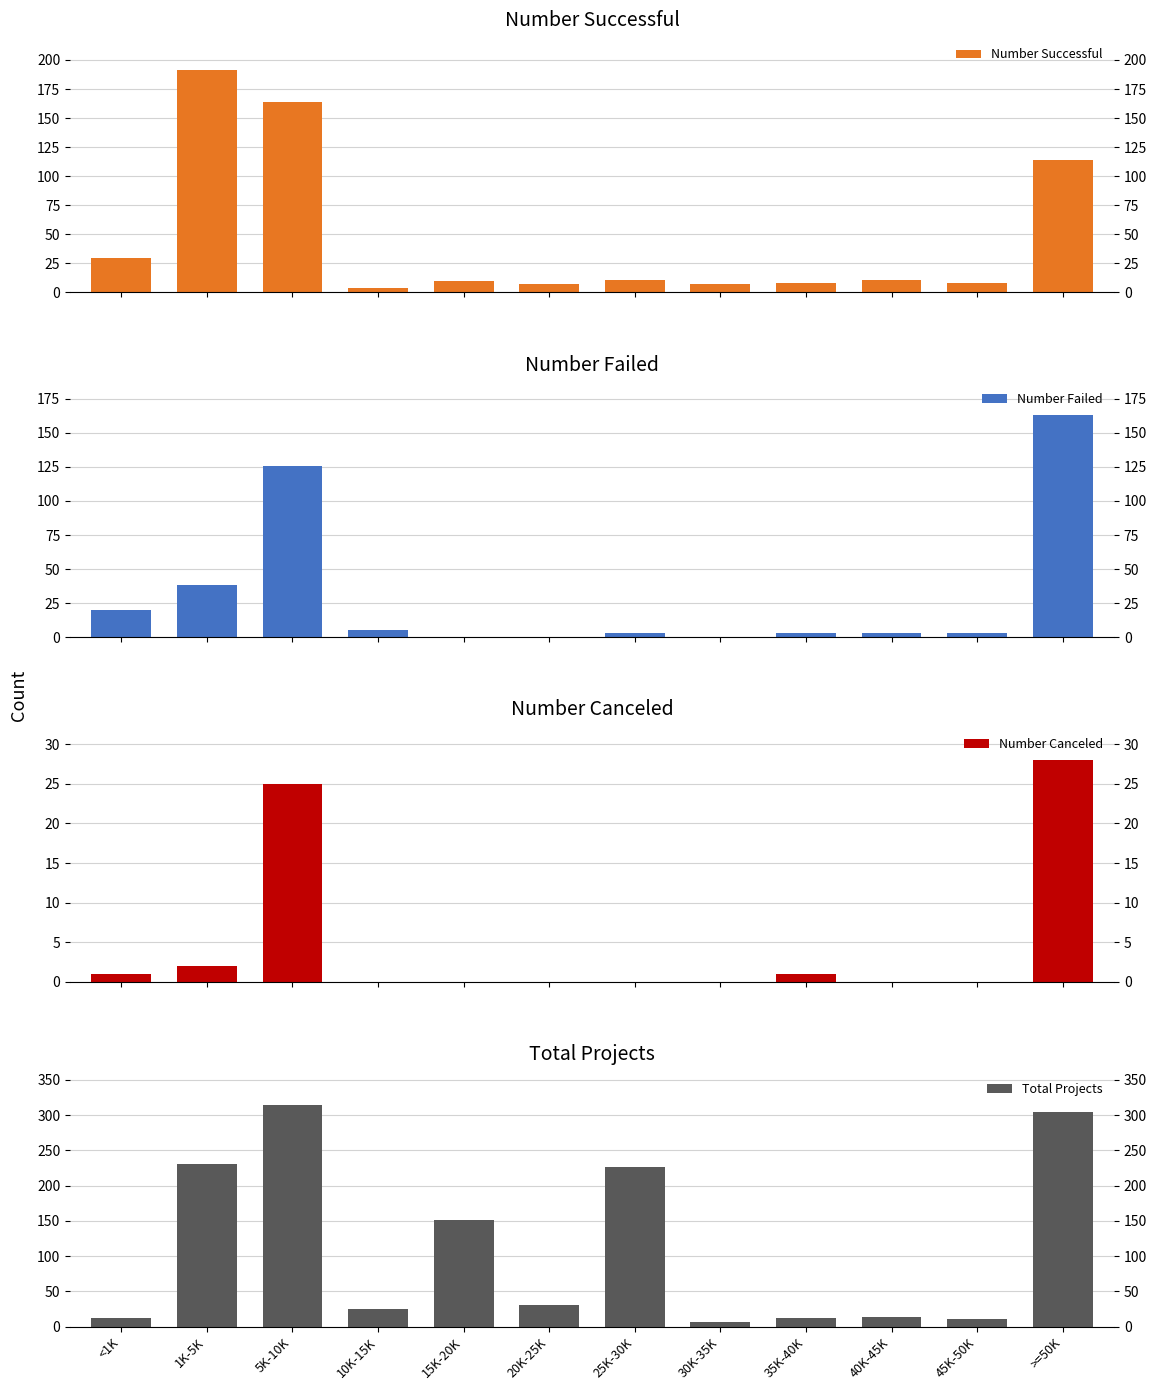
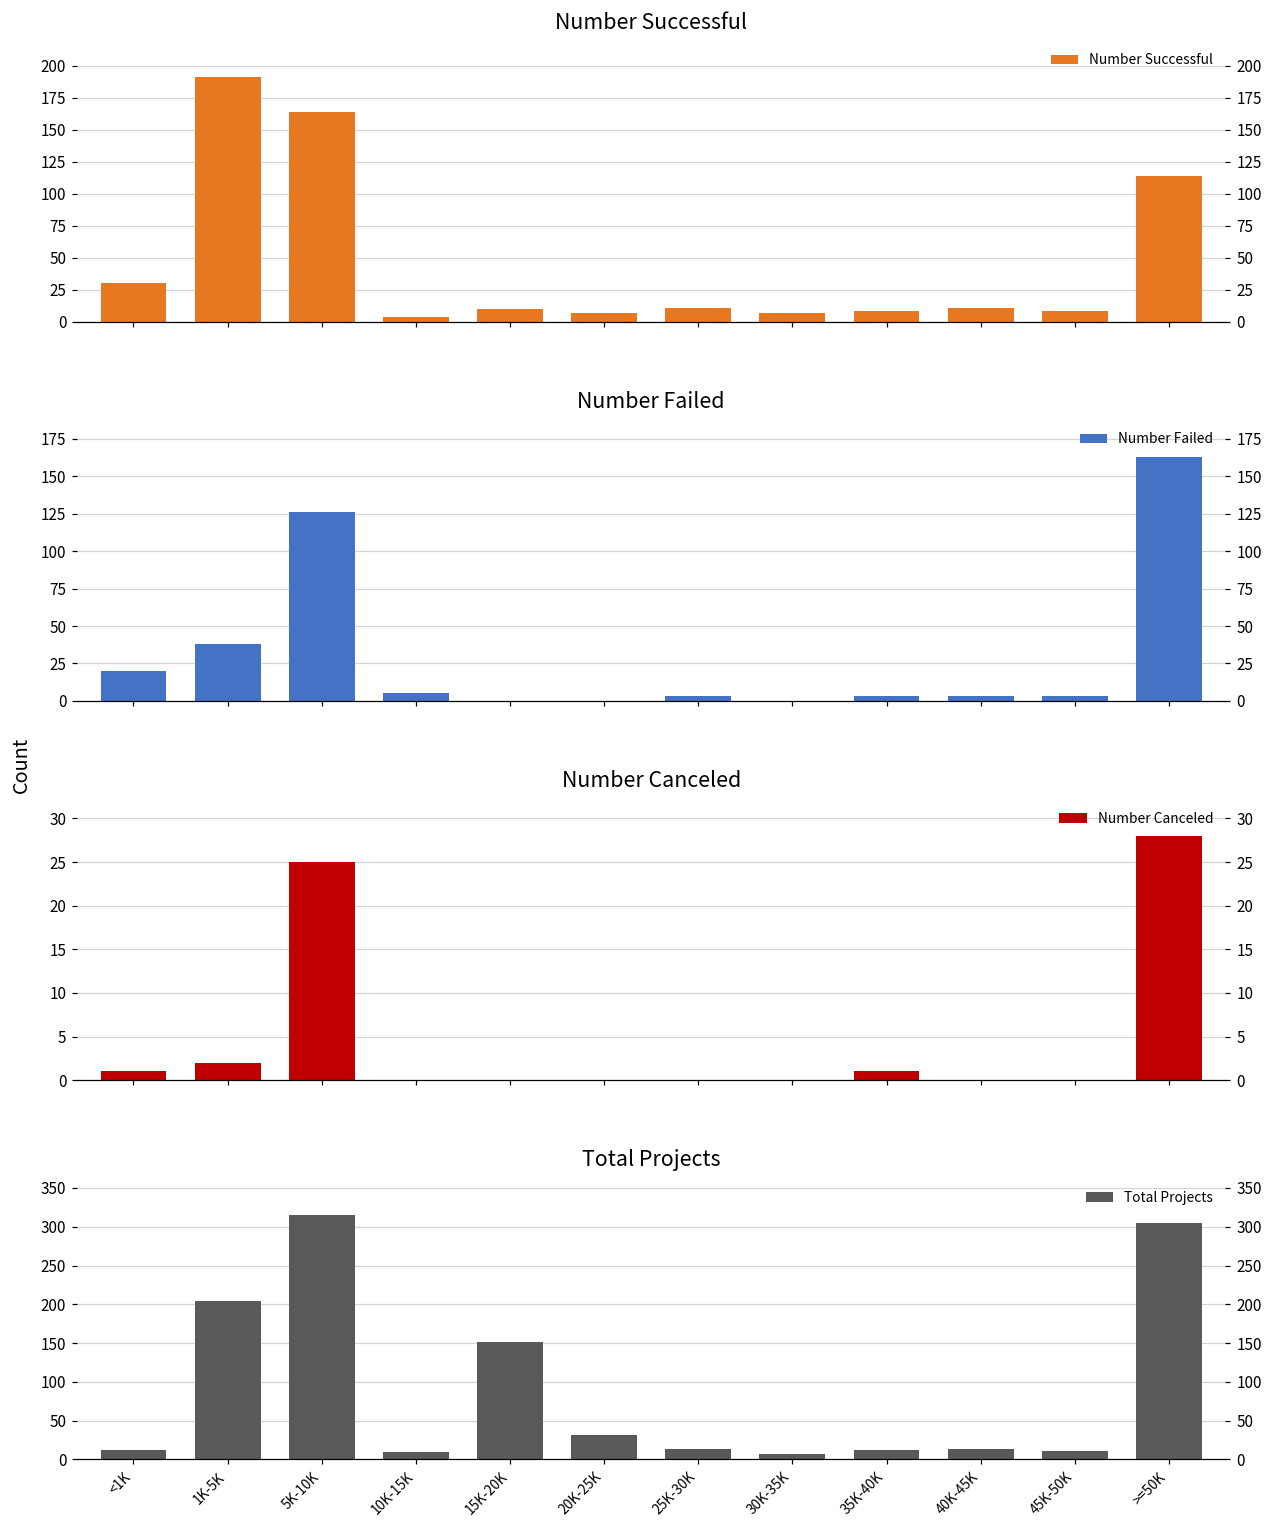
  {
    "Total Projects": {
      "<1K": 10,
-     "1K-5K": 230,
+     "1K-5K": 200,
      "5K-10K": 320,
-     "10K-15K": 30,
+     "10K-15K": 10,
      "15K-20K": 150,
      "20K-25K": 30,
-     "25K-30K": 230,
+     "25K-30K": 10,
      "30K-35K": 10,
      "35K-40K": 10,
      "40K-45K": 10,
      "45K-50K": 10,
      ">=50K": 310
    }
  }
